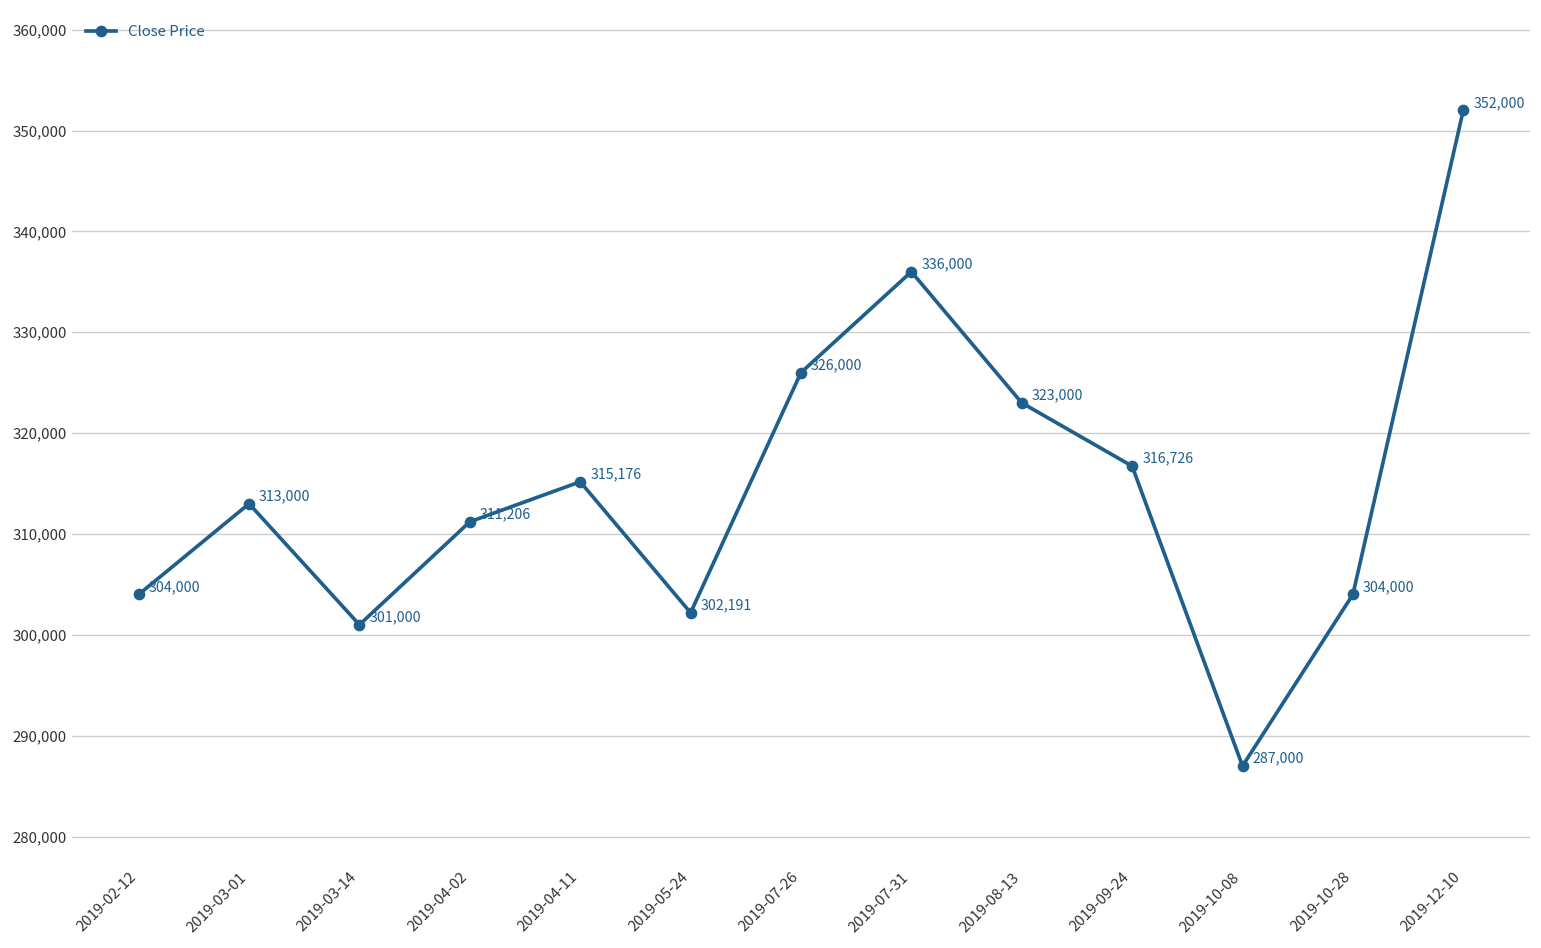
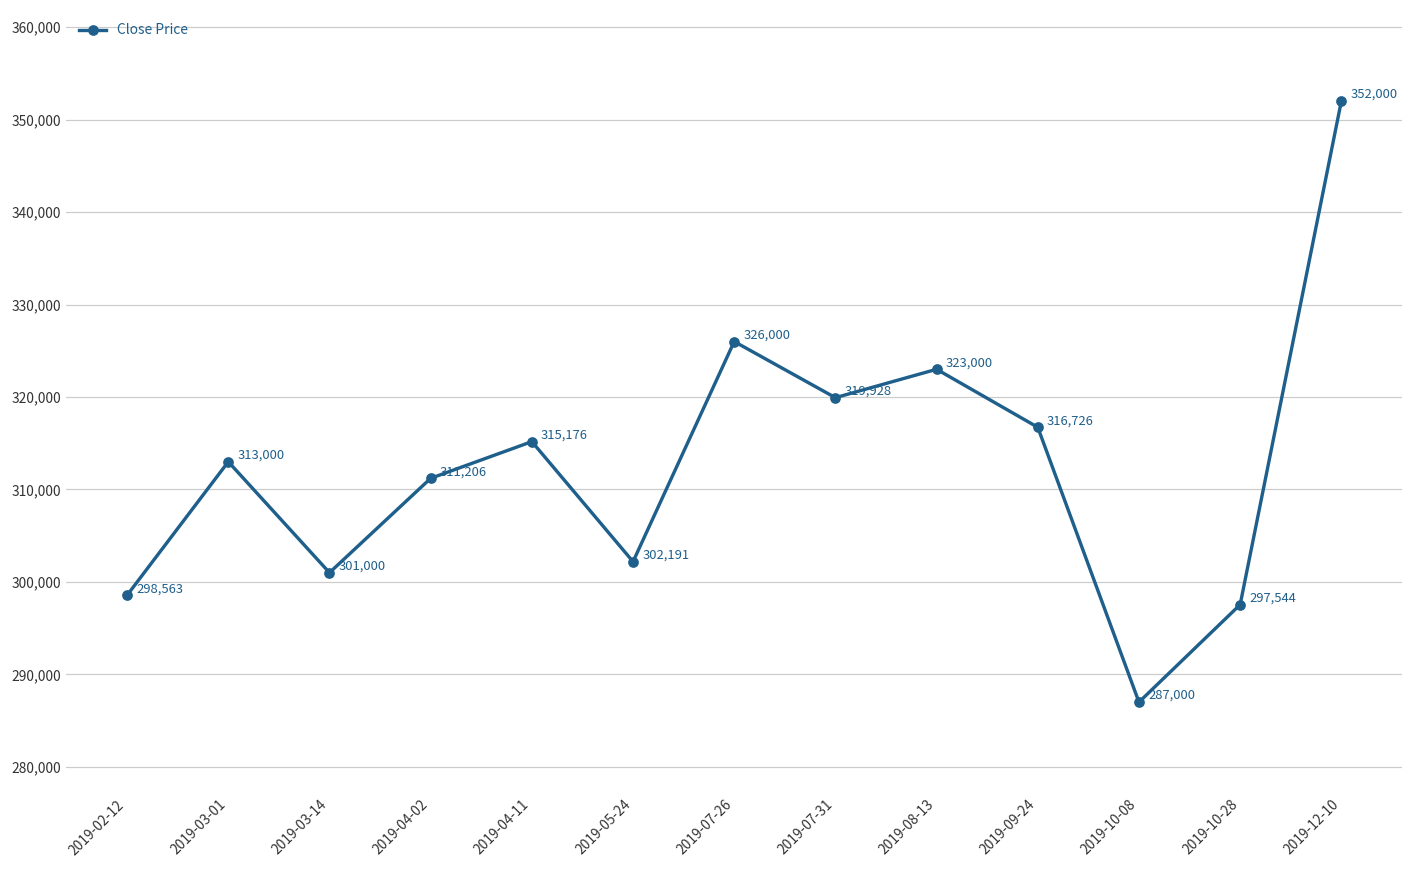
  {
-   "2019-02-12": "304,000",
+   "2019-02-12": "298,563",
    "2019-03-01": "313,000",
    "2019-03-14": "301,000",
    "2019-04-11": "315,176",
    "2019-07-26": "326,000",
-   "2019-07-31": "336,000",
+   "2019-07-31": "319,928",
    "2019-08-13": "323,000",
    "2019-09-24": "316,726",
    "2019-10-08": "287,000",
-   "2019-10-28": "304,000",
+   "2019-10-28": "297,544",
    "2019-12-10": "352,000"
  }
